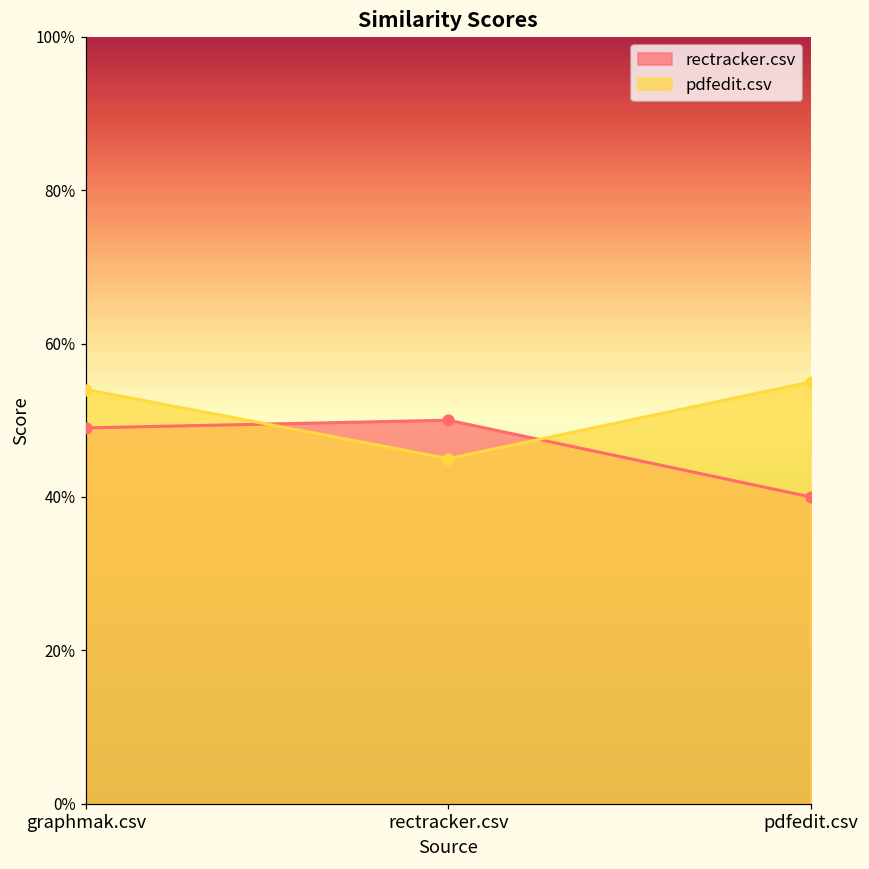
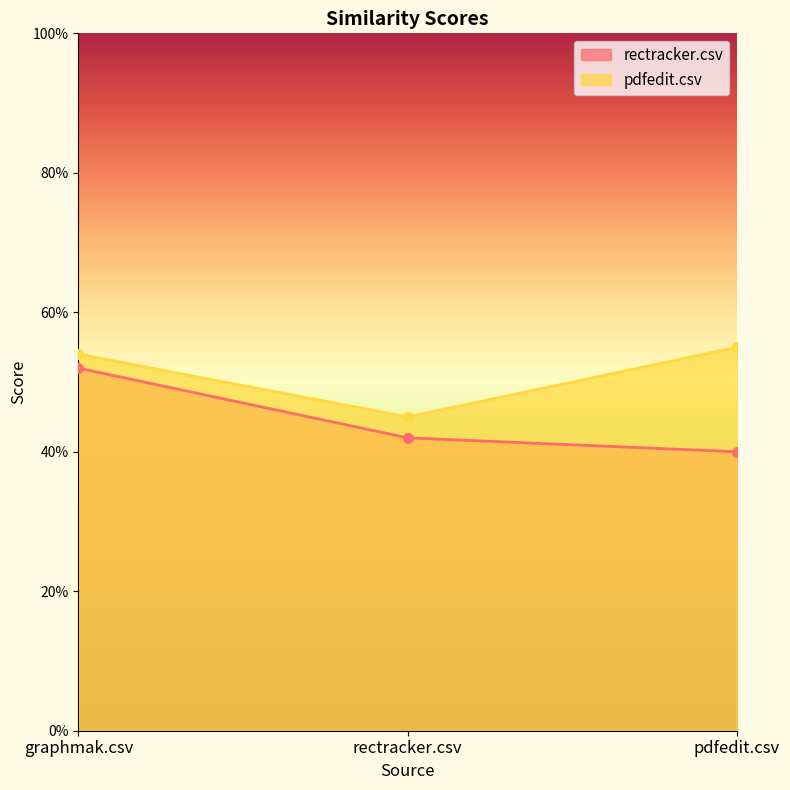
  {
    "rectracker.csv": {
-     "graphmak.csv": "49%",
-     "rectracker.csv": "50%",
+     "graphmak.csv": "52%",
+     "rectracker.csv": "42%",
      "pdfedit.csv": "40%"
    },
    "pdfedit.csv": {
      "graphmak.csv": "54%",
      "rectracker.csv": "45%",
      "pdfedit.csv": "55%"
    }
  }
